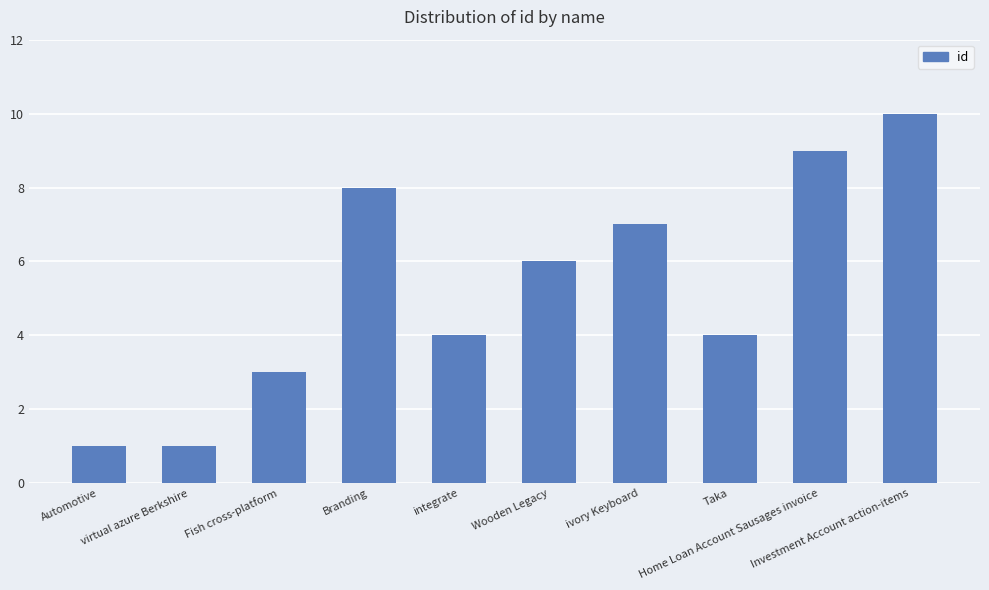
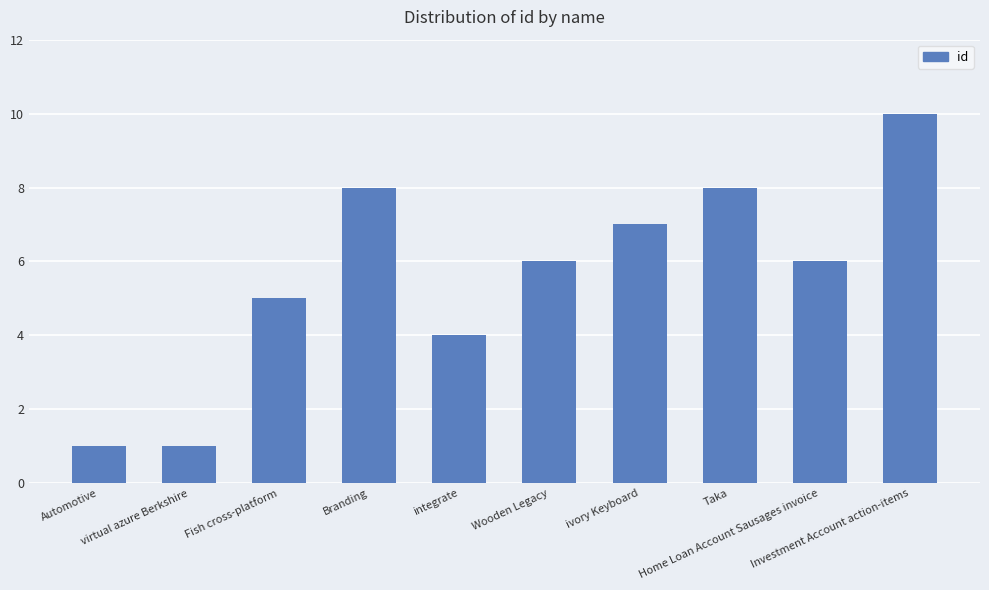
  {
    "Automotive": 1,
    "virtual azure Berkshire": 1,
-   "Fish cross-platform": 3,
+   "Fish cross-platform": 5,
    "Branding": 8,
    "integrate": 4,
    "Wooden Legacy": 6,
    "ivory Keyboard": 7,
-   "Taka": 4,
-   "Home Loan Account Sausages invoice": 9,
+   "Taka": 8,
+   "Home Loan Account Sausages invoice": 6,
    "Investment Account action-items": 10
  }
